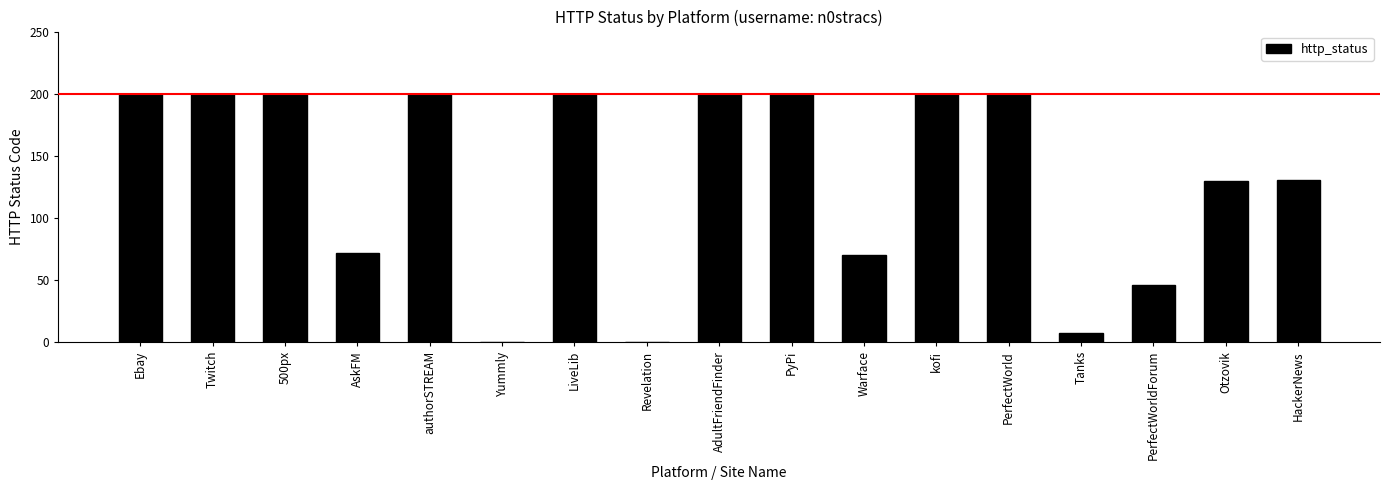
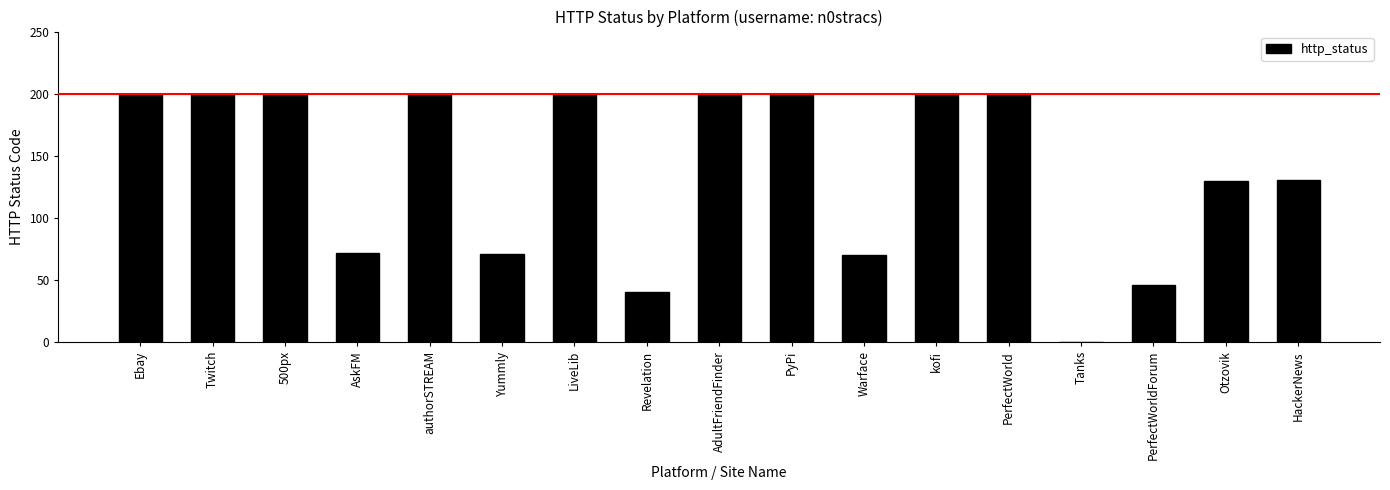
  {
    "Ebay": 200,
    "Twitch": 200,
    "500px": 200,
    "AskFM": 72,
    "authorSTREAM": 200,
-   "Yummly": 0,
+   "Yummly": 71,
    "LiveLib": 200,
-   "Revelation": 0,
+   "Revelation": 40,
    "AdultFriendFinder": 200,
    "PyPi": 200,
    "Warface": 70,
    "kofi": 200,
    "PerfectWorld": 200,
-   "Tanks": 8,
+   "Tanks": 0,
    "PerfectWorldForum": 46,
    "Otzovik": 130,
    "HackerNews": 130
  }
